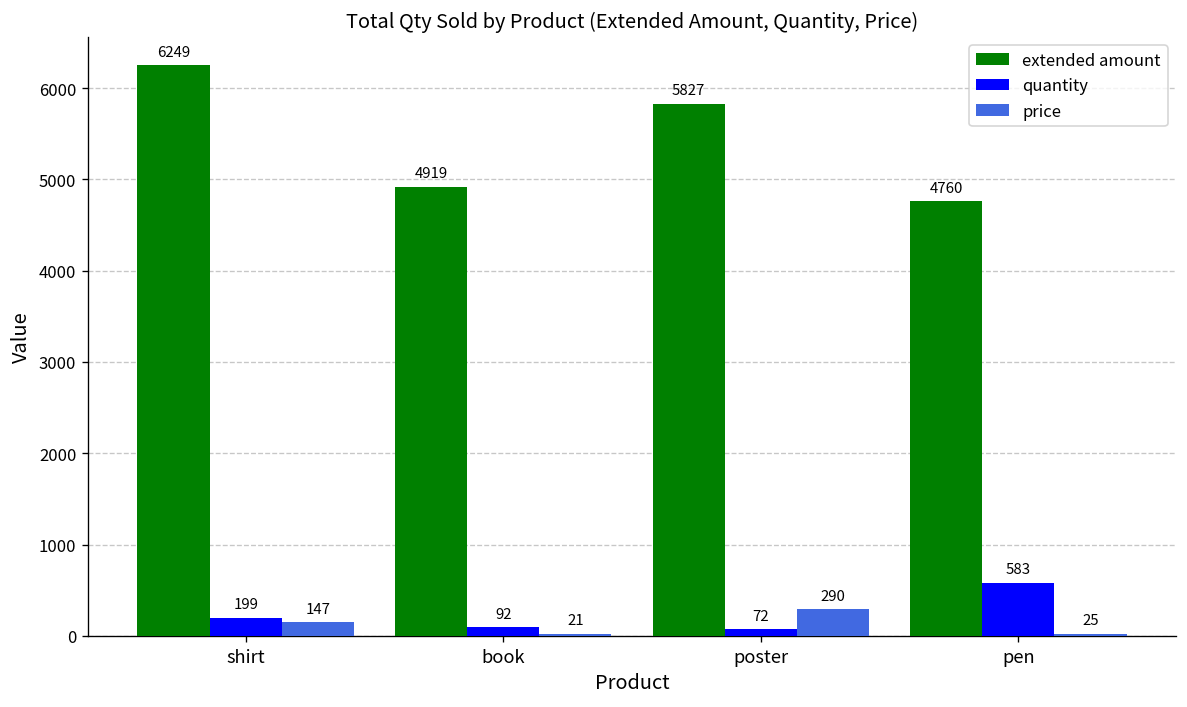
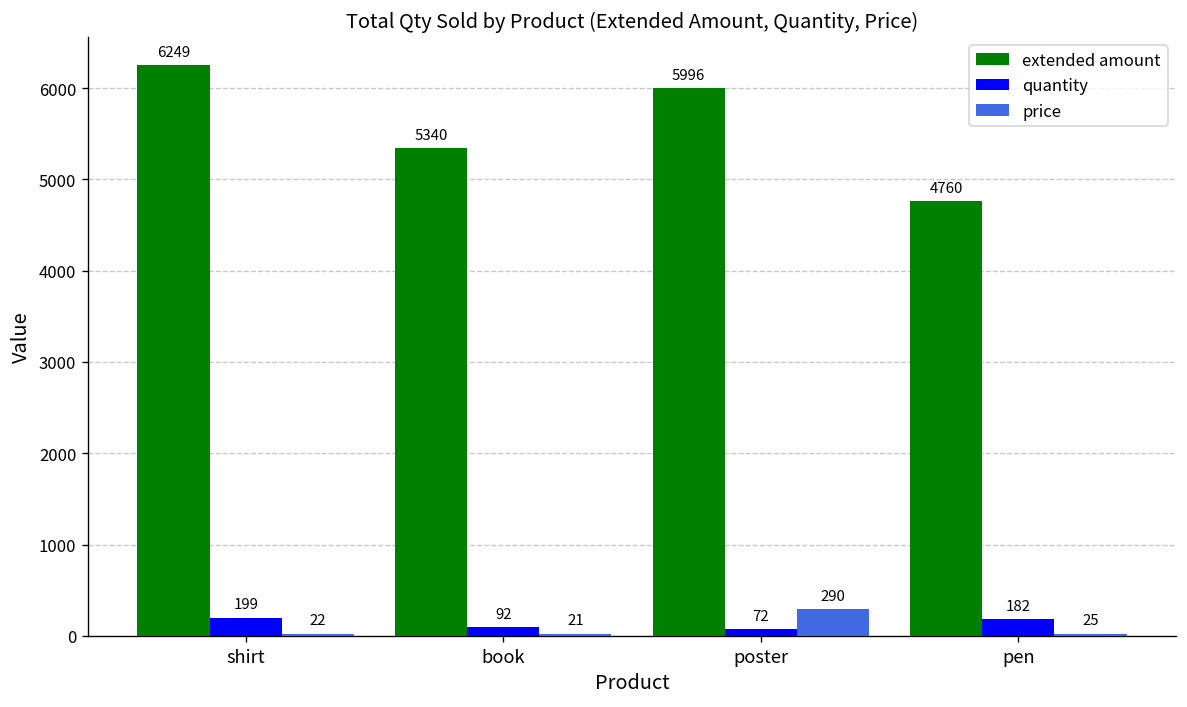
  {
    "extended amount": {
      "shirt": 6249,
-     "book": 4919,
-     "poster": 5827,
+     "book": 5340,
+     "poster": 5996,
      "pen": 4760
    },
    "quantity": {
      "shirt": 199,
      "book": 92,
      "poster": 72,
-     "pen": 583
+     "pen": 182
    },
    "price": {
-     "shirt": 147,
+     "shirt": 22,
      "book": 21,
      "poster": 290,
      "pen": 25
    }
  }
